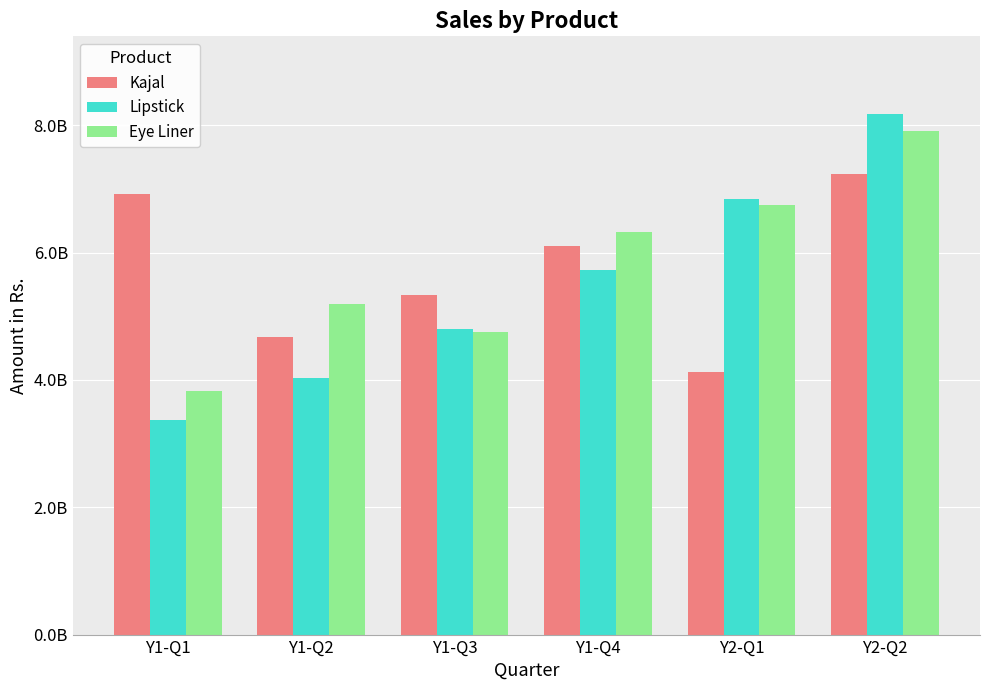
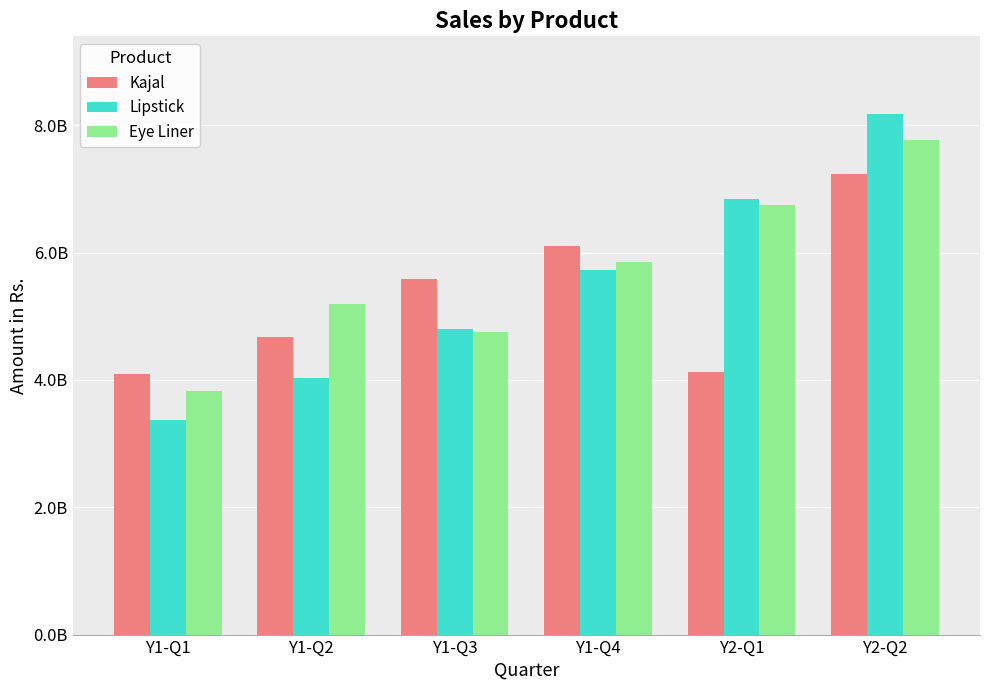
  {
    "Kajal": {
-     "Y1-Q1": 6900000000,
+     "Y1-Q1": 4100000000,
      "Y1-Q2": 4700000000,
-     "Y1-Q3": 5300000000,
+     "Y1-Q3": 5600000000,
      "Y1-Q4": 6100000000,
      "Y2-Q1": 4100000000,
      "Y2-Q2": 7200000000
    },
    "Lipstick": {
      "Y1-Q1": 3400000000,
      "Y1-Q2": 4000000000,
      "Y1-Q3": 4800000000,
      "Y1-Q4": 5700000000,
      "Y2-Q1": 6800000000,
      "Y2-Q2": 8200000000
    },
    "Eye Liner": {
      "Y1-Q1": 3800000000,
      "Y1-Q2": 5200000000,
      "Y1-Q3": 4700000000,
-     "Y1-Q4": 6300000000,
+     "Y1-Q4": 5900000000,
      "Y2-Q1": 6700000000,
-     "Y2-Q2": 7900000000
+     "Y2-Q2": 7800000000
    }
  }
